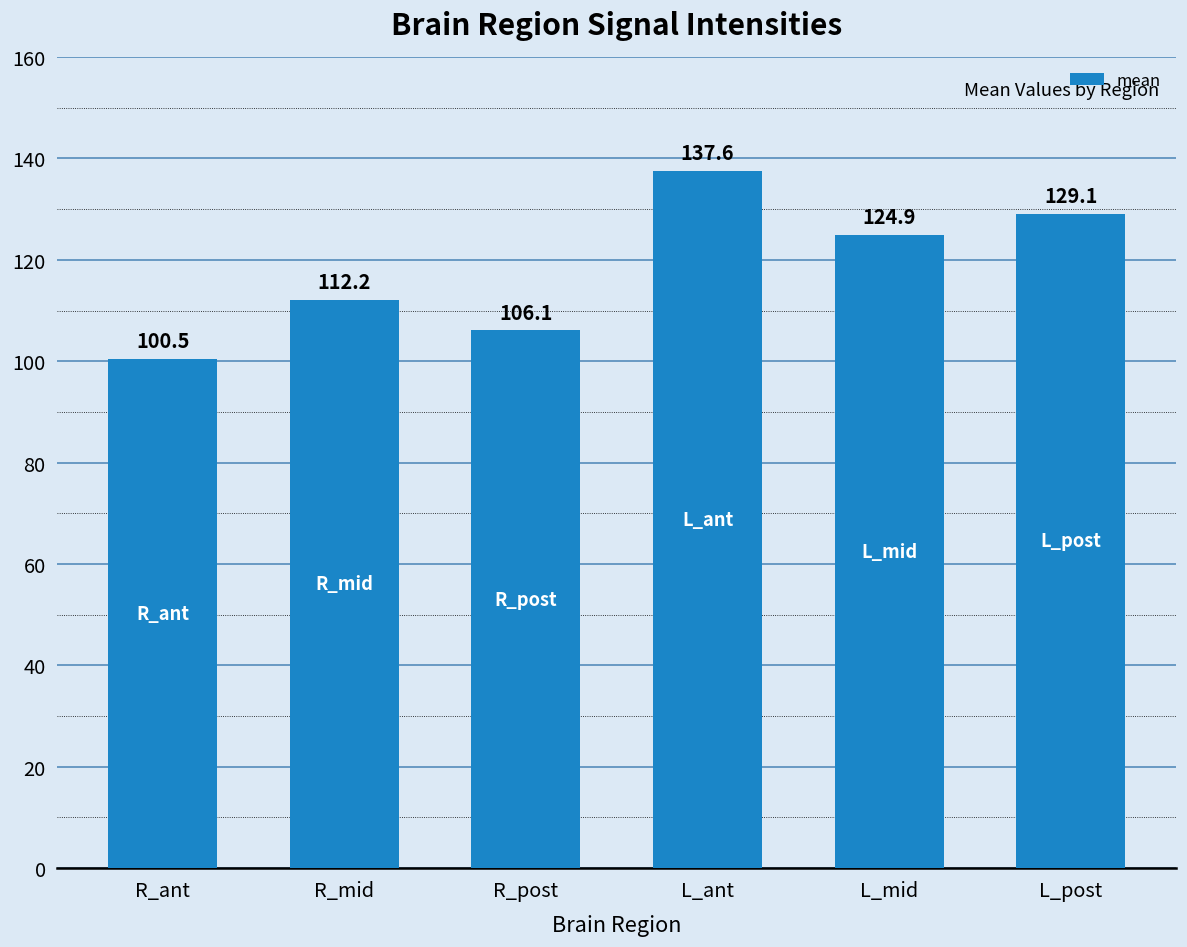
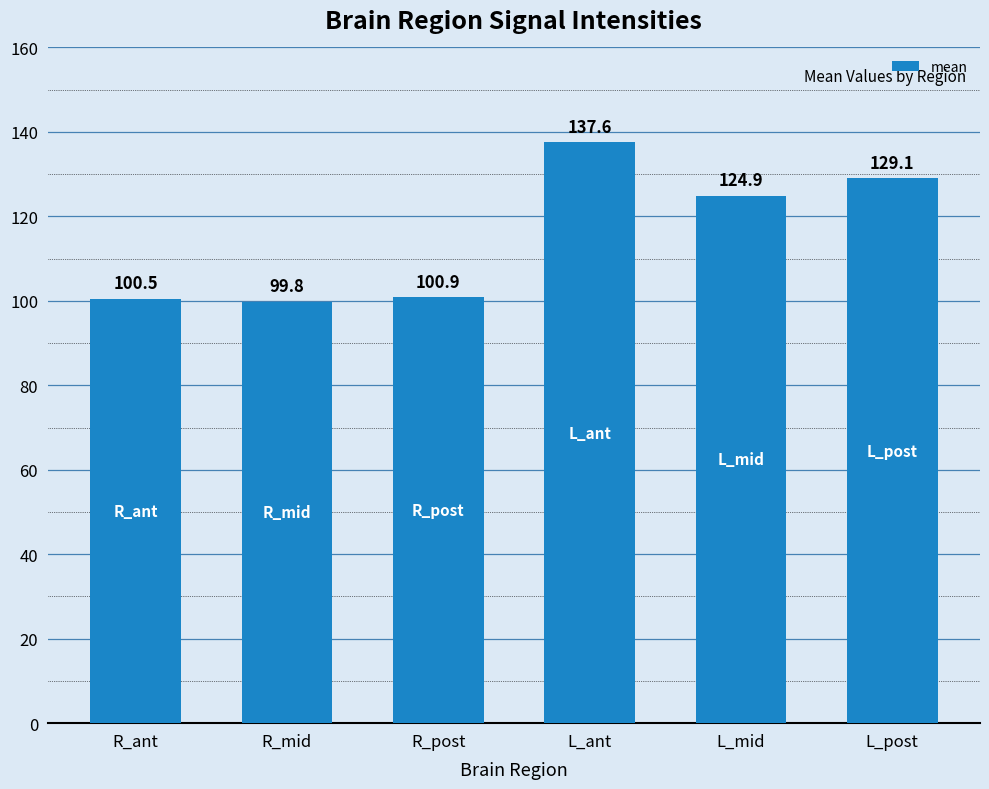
  {
    "R_ant": 100.5,
-   "R_mid": 112.2,
-   "R_post": 106.1,
+   "R_mid": 99.8,
+   "R_post": 100.9,
    "L_ant": 137.6,
    "L_mid": 124.9,
    "L_post": 129.1
  }
